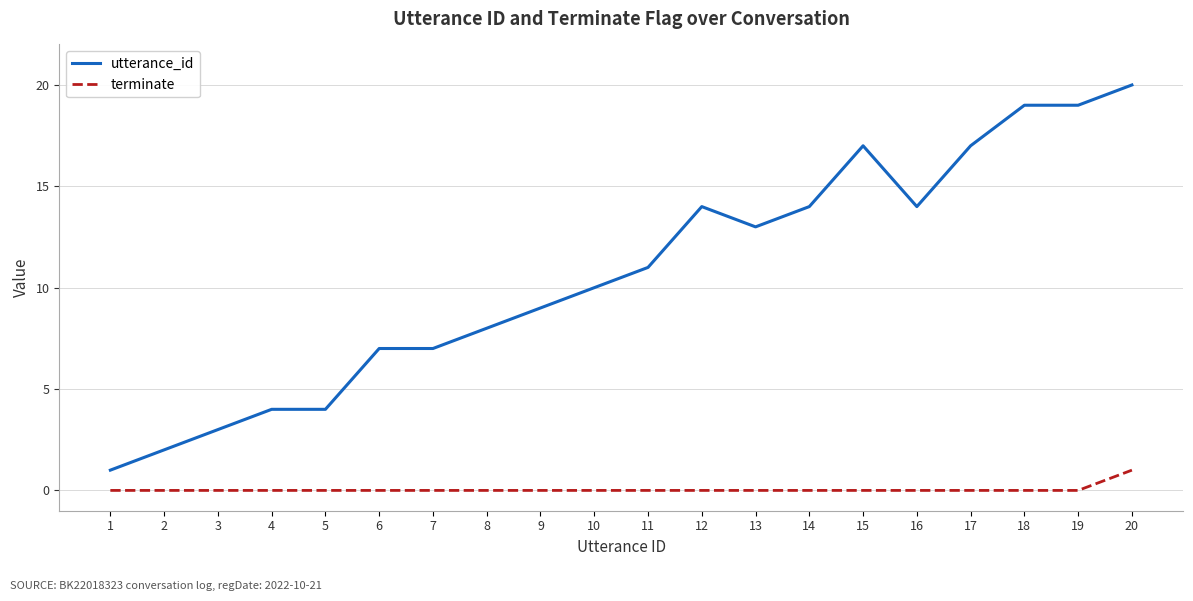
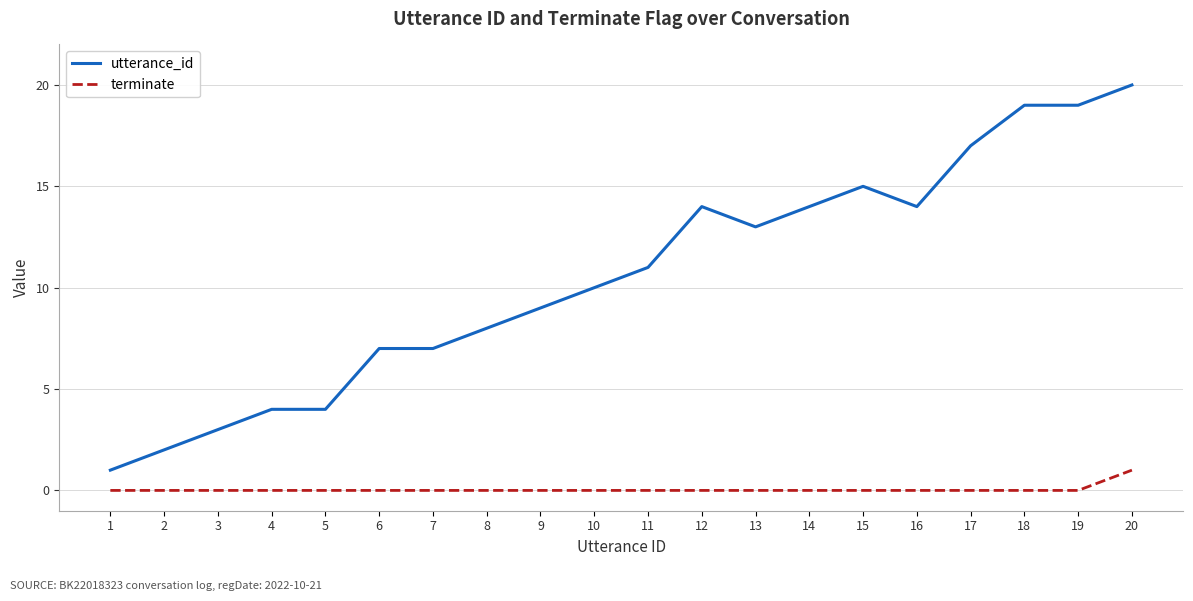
  {
    "utterance_id": {
      "1": 1,
      "2": 2,
      "3": 3,
      "4": 4,
      "5": 4,
      "6": 7,
      "7": 7,
      "8": 8,
      "9": 9,
      "10": 10,
      "11": 11,
      "12": 14,
      "13": 13,
      "14": 14,
-     "15": 17,
+     "15": 15,
      "16": 14,
      "17": 17,
      "18": 19,
      "19": 19,
      "20": 20
    },
    "terminate": {
      "1": 0,
      "2": 0,
      "3": 0,
      "4": 0,
      "5": 0,
      "6": 0,
      "7": 0,
      "8": 0,
      "9": 0,
      "10": 0,
      "11": 0,
      "12": 0,
      "13": 0,
      "14": 0,
      "15": 0,
      "16": 0,
      "17": 0,
      "18": 0,
      "19": 0,
      "20": 1
    }
  }
